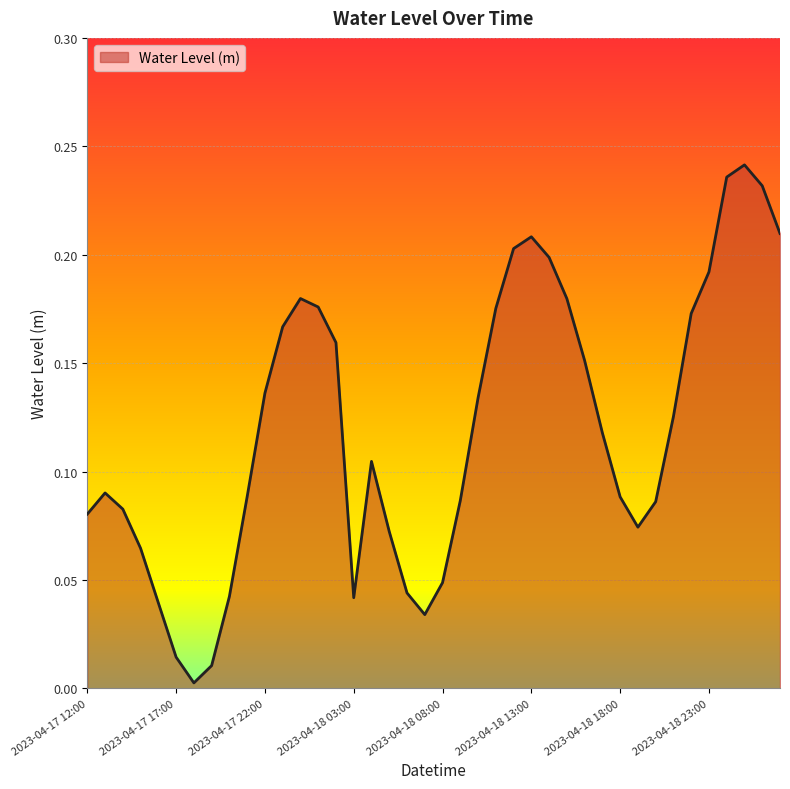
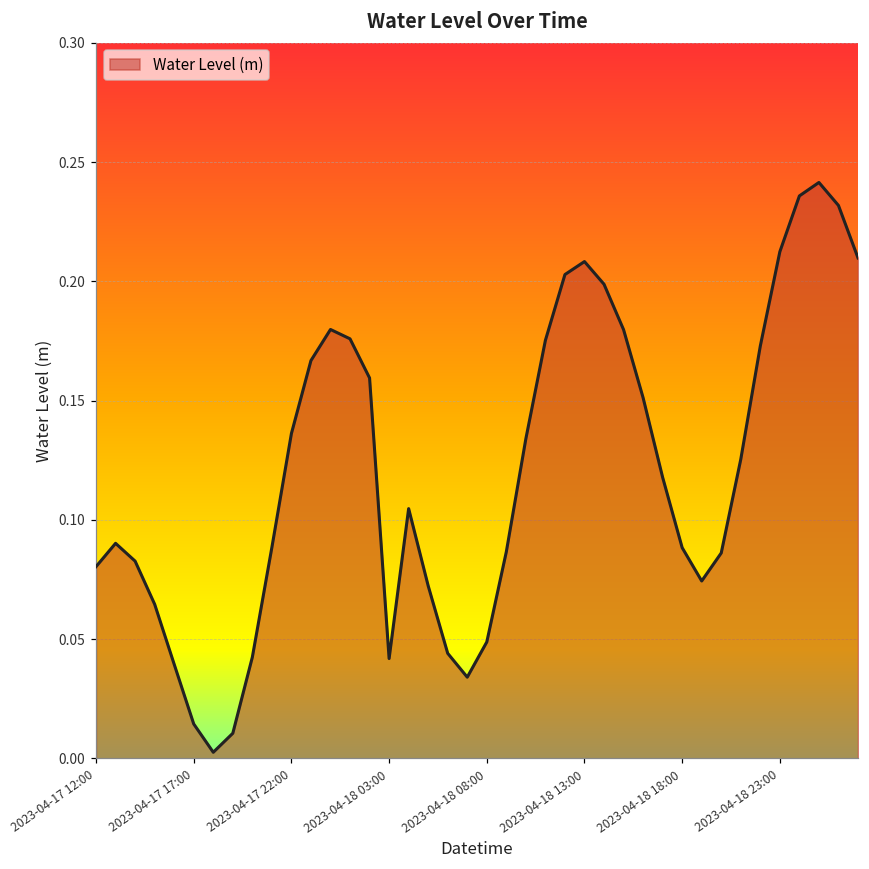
  {
    "2023-04-17 12:00": 0.080,
    "2023-04-17 17:00": 0.014,
    "2023-04-17 22:00": 0.136,
    "2023-04-18 03:00": 0.042,
    "2023-04-18 08:00": 0.049,
    "2023-04-18 13:00": 0.208,
    "2023-04-18 18:00": 0.088,
-   "2023-04-18 23:00": 0.192
+   "2023-04-18 23:00": 0.212
  }
